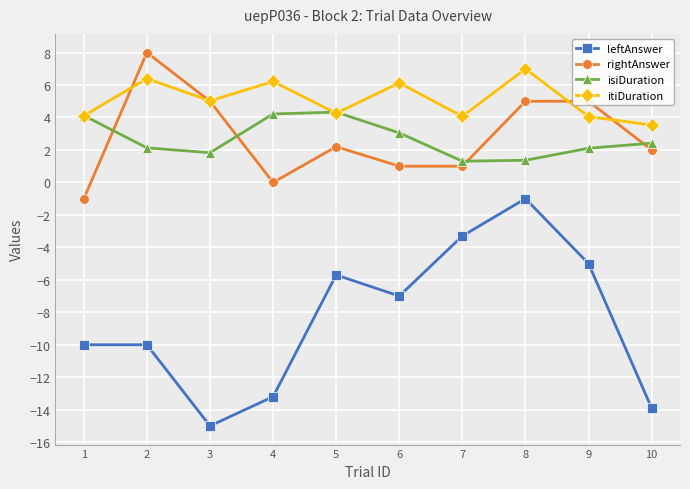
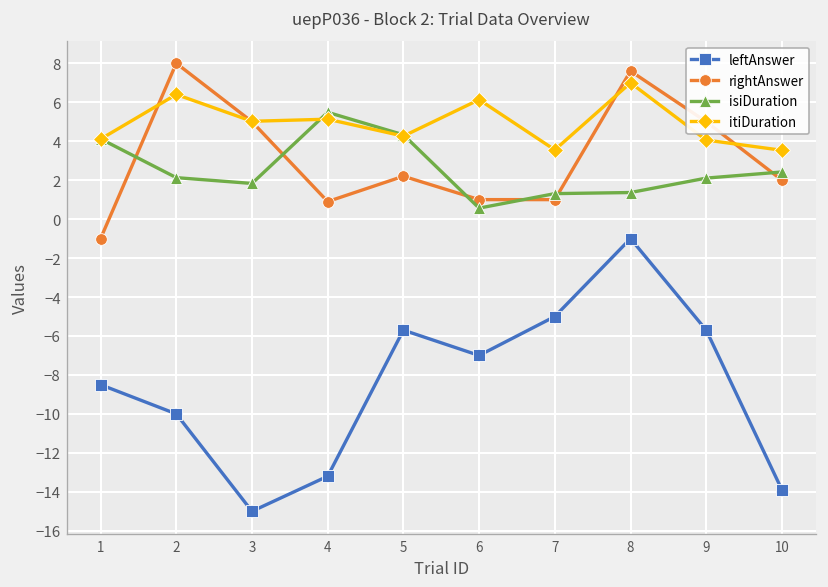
  {
    "leftAnswer": {
-     "1": -10.0,
+     "1": -8.5,
      "2": -10.0,
      "3": -15.0,
      "4": -13.2,
      "5": -5.7,
      "6": -7.0,
-     "7": -3.3,
+     "7": -5.0,
      "8": -1.0,
-     "9": -5.0,
+     "9": -5.7,
      "10": -13.9
    },
    "rightAnswer": {
      "1": -1.0,
      "2": 8.0,
-     "4": 0.0,
+     "4": 0.9,
      "5": 2.2,
      "6": 1.0,
      "7": 1.0,
-     "8": 5.0,
+     "8": 7.6,
      "10": 2.0
    },
    "isiDuration": {
      "2": 2.1,
      "3": 1.8,
-     "4": 4.2,
-     "6": 3.1,
+     "4": 5.5,
+     "6": 0.6,
      "7": 1.3,
      "8": 1.4,
      "9": 2.1,
      "10": 2.4
    },
    "itiDuration": {
      "2": 6.4,
-     "4": 6.2,
+     "4": 5.1,
      "6": 6.1,
-     "7": 4.1,
+     "7": 3.6,
      "8": 7.0,
      "9": 4.1,
      "10": 3.5
    }
  }
